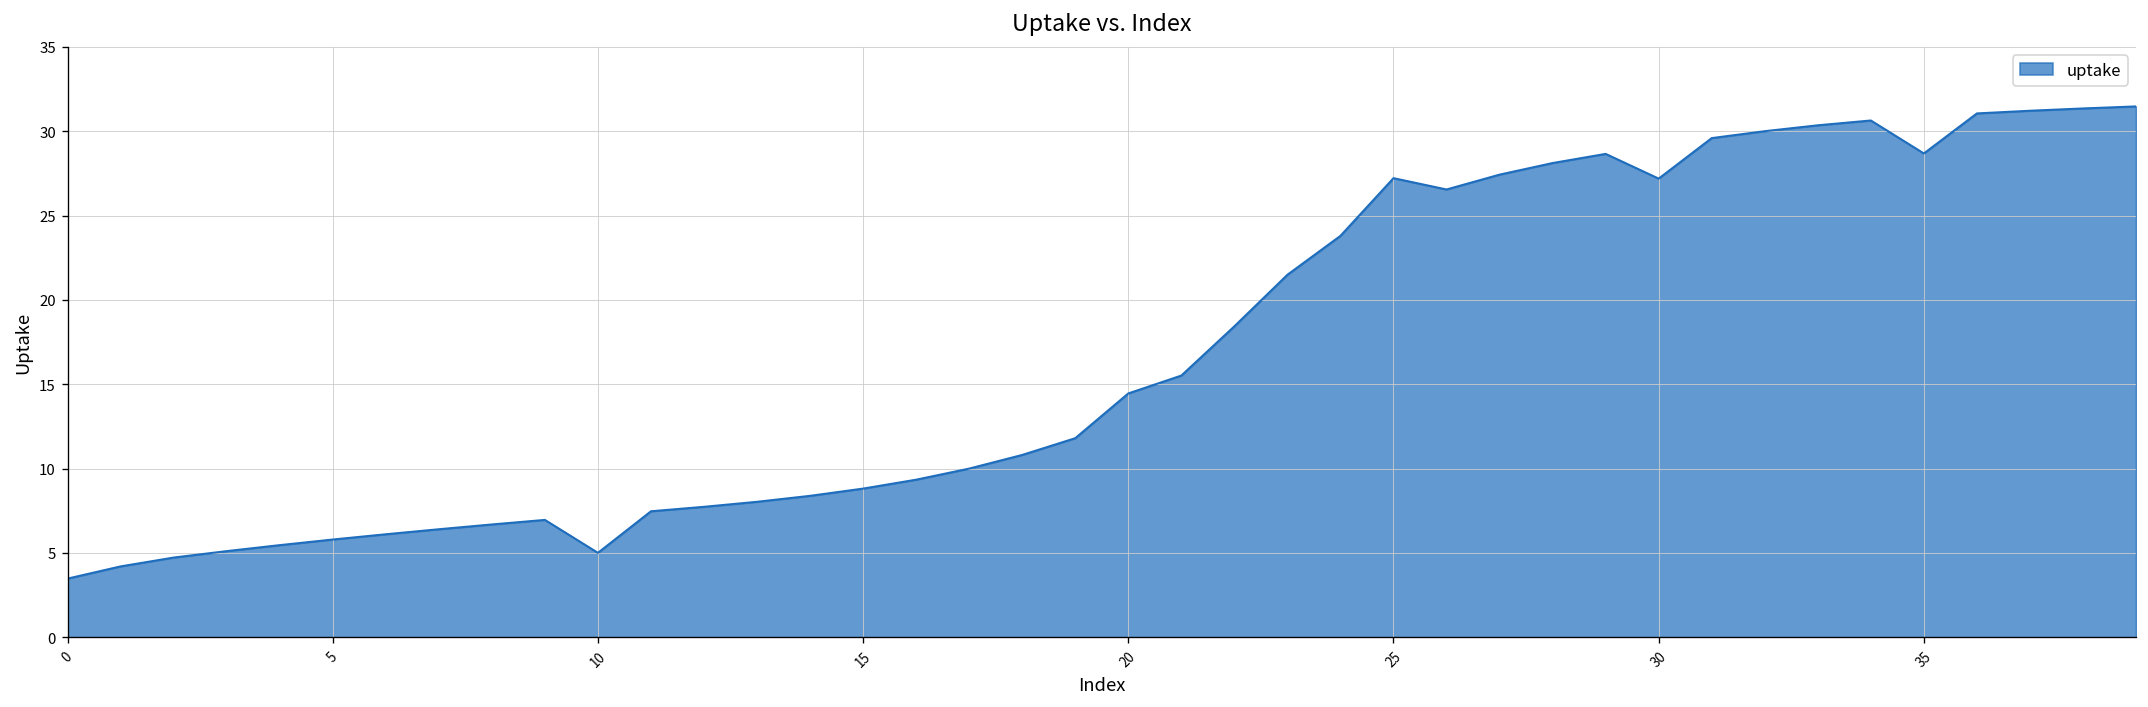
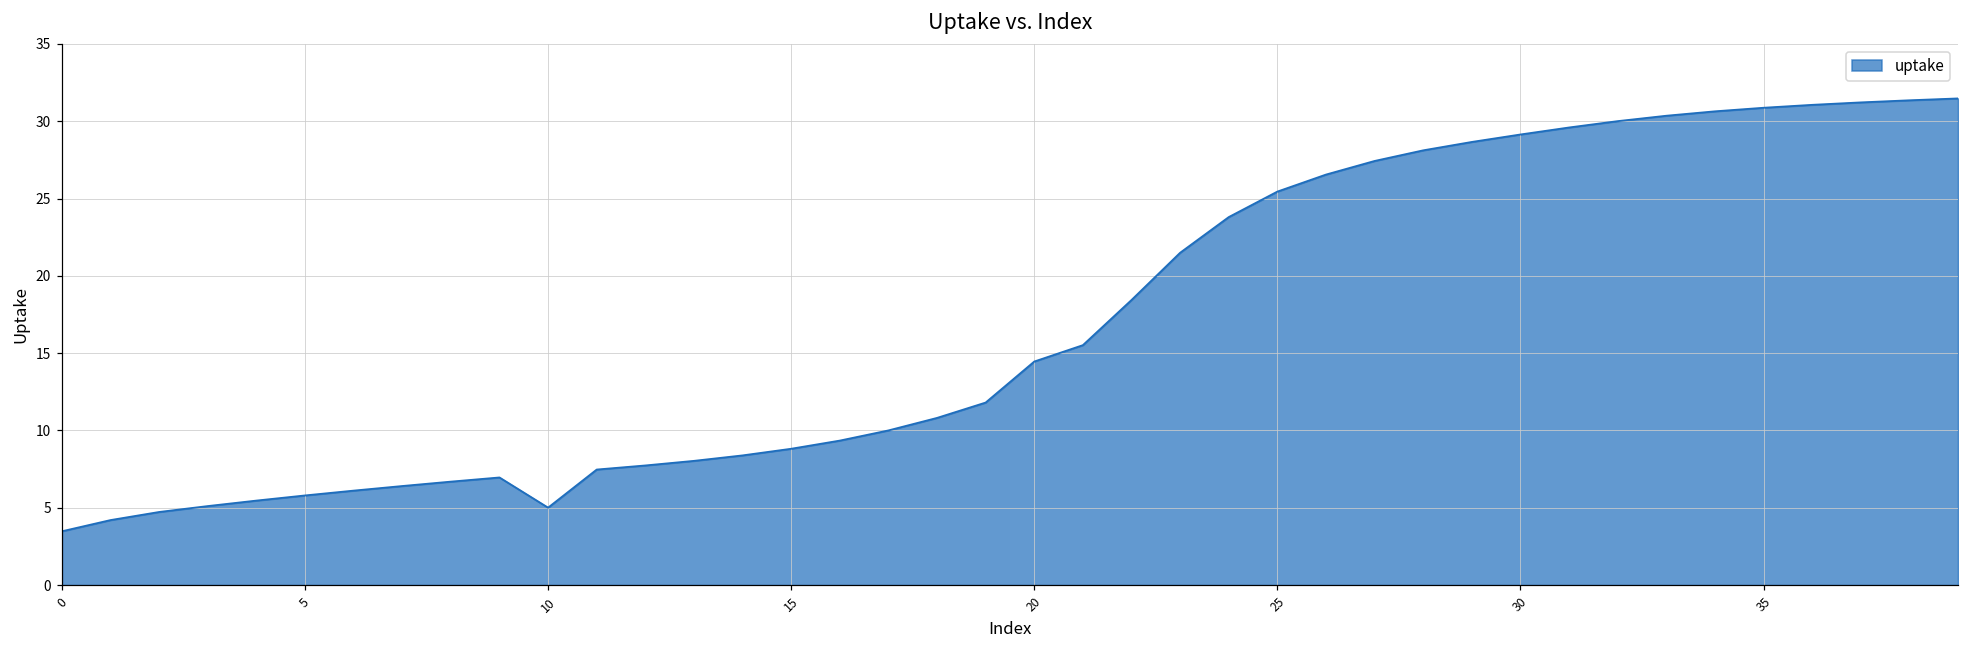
  {
    "0": 3.5,
    "5": 5.8,
    "10": 5.0,
    "15": 8.8,
    "20": 14.5,
-   "25": 27.2,
-   "30": 27.2,
-   "35": 28.7
+   "25": 25.4,
+   "30": 29.1,
+   "35": 30.9
  }
